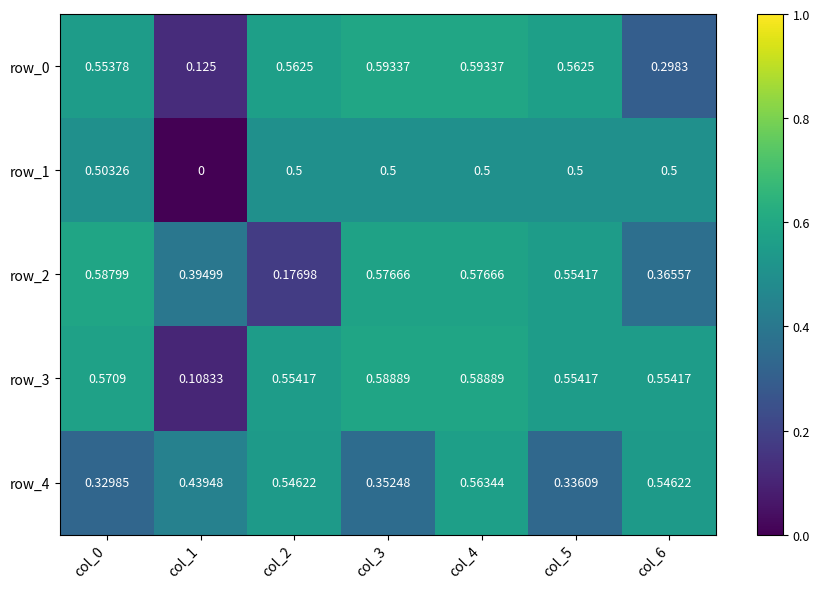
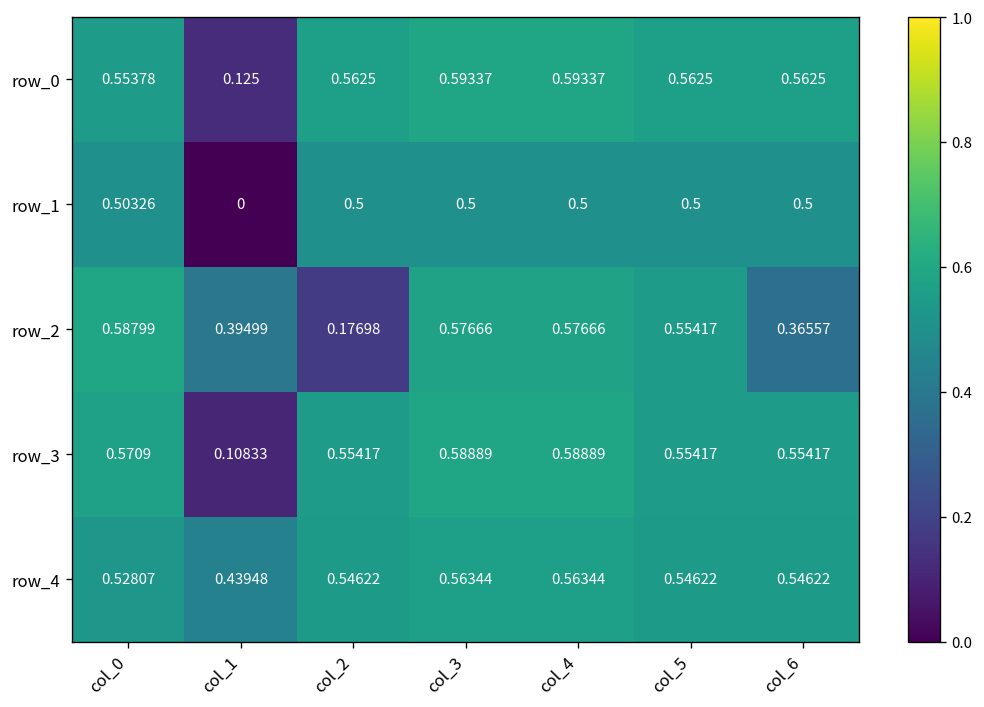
  {
    "row_0": {
      "col_0": 0.55378,
      "col_1": 0.125,
      "col_2": 0.5625,
      "col_3": 0.59337,
      "col_4": 0.59337,
      "col_5": 0.5625,
-     "col_6": 0.2983
+     "col_6": 0.5625
    },
    "row_1": {
      "col_0": 0.50326,
      "col_1": 0,
      "col_2": 0.5,
      "col_3": 0.5,
      "col_4": 0.5,
      "col_5": 0.5,
      "col_6": 0.5
    },
    "row_2": {
      "col_0": 0.58799,
      "col_1": 0.39499,
      "col_2": 0.17698,
      "col_3": 0.57666,
      "col_4": 0.57666,
      "col_5": 0.55417,
      "col_6": 0.36557
    },
    "row_3": {
      "col_0": 0.5709,
      "col_1": 0.10833,
      "col_2": 0.55417,
      "col_3": 0.58889,
      "col_4": 0.58889,
      "col_5": 0.55417,
      "col_6": 0.55417
    },
    "row_4": {
-     "col_0": 0.32985,
+     "col_0": 0.52807,
      "col_1": 0.43948,
      "col_2": 0.54622,
-     "col_3": 0.35248,
+     "col_3": 0.56344,
      "col_4": 0.56344,
-     "col_5": 0.33609,
+     "col_5": 0.54622,
      "col_6": 0.54622
    }
  }
